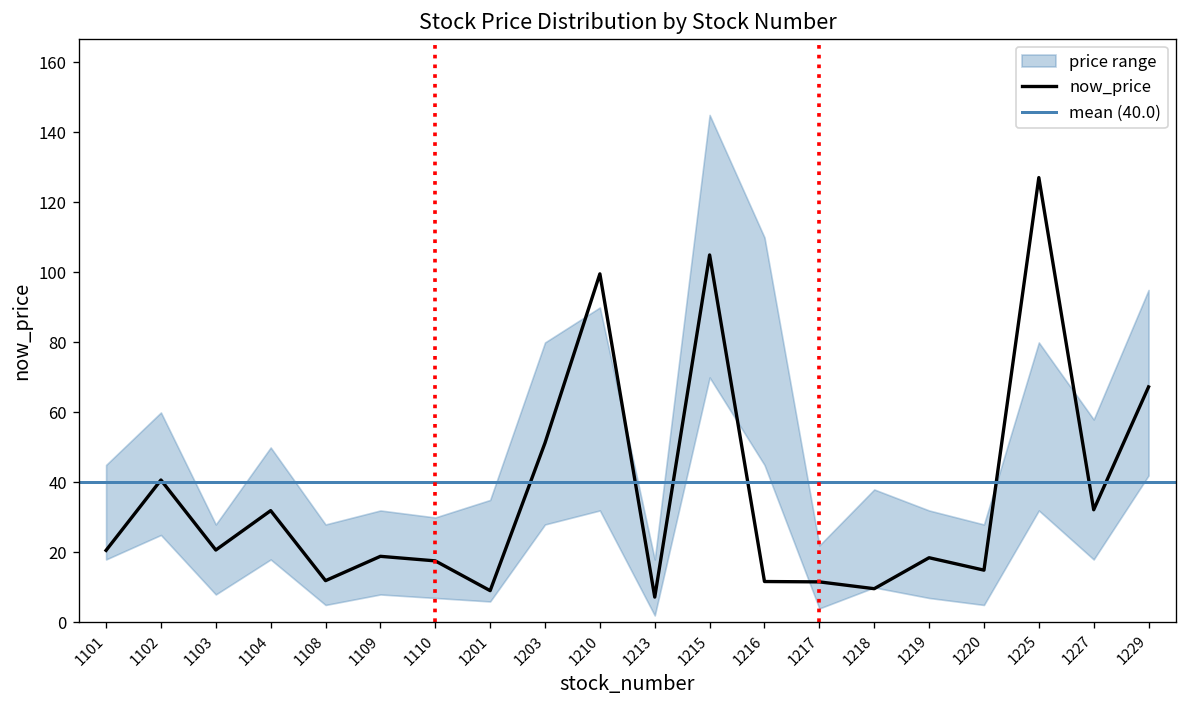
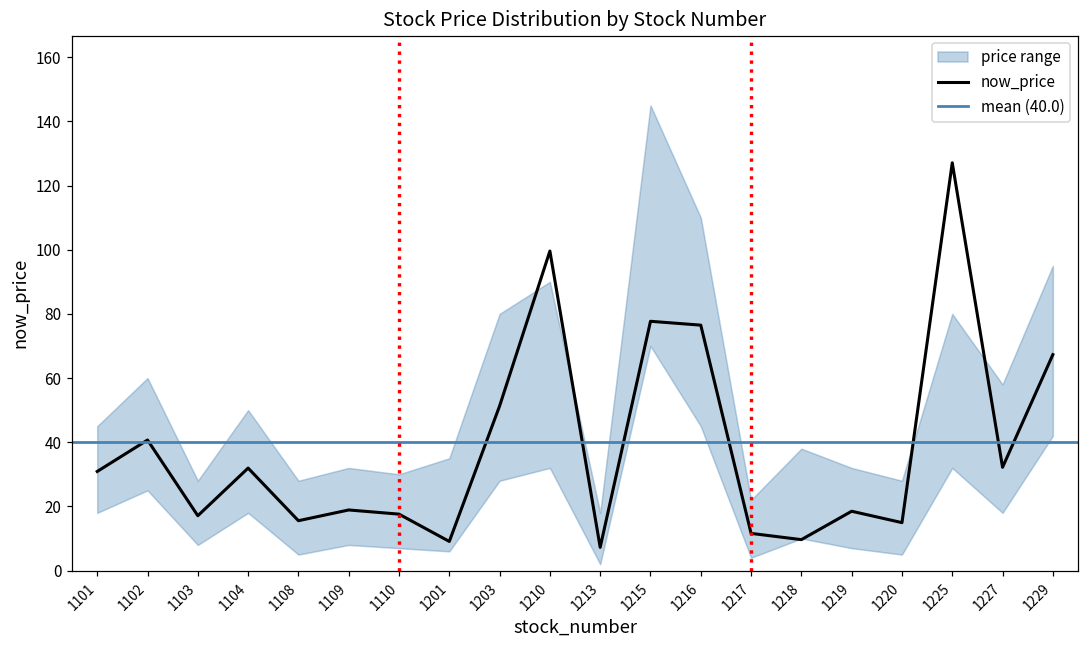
  {
    "now_price": {
-     "1101": 21,
+     "1101": 31,
      "1102": 41,
-     "1103": 21,
+     "1103": 17,
      "1104": 32,
-     "1108": 12,
+     "1108": 16,
      "1109": 19,
      "1110": 18,
      "1201": 9,
      "1203": 51,
      "1210": 100,
      "1213": 7,
-     "1215": 105,
-     "1216": 12,
+     "1215": 78,
+     "1216": 77,
      "1217": 12,
      "1218": 10,
      "1219": 19,
      "1220": 15,
      "1225": 127,
      "1227": 32,
      "1229": 67
    }
  }
